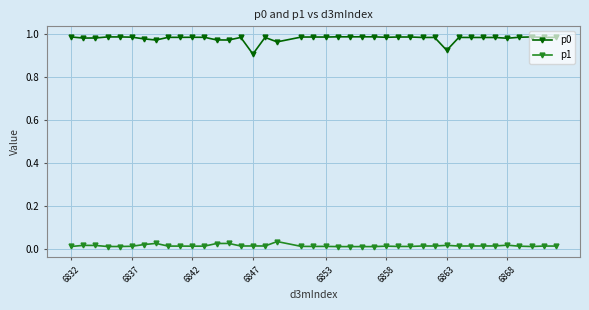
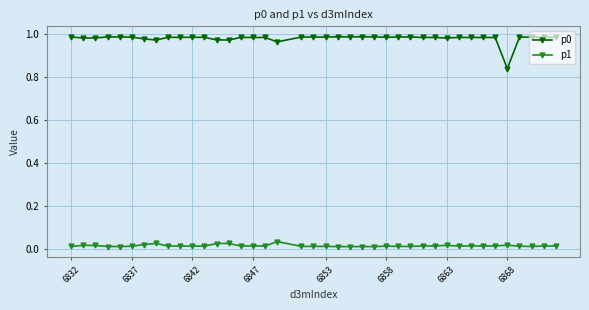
  {
    "p0": {
      "6832": 0.99,
      "6837": 0.99,
      "6842": 0.99,
-     "6847": 0.91,
+     "6847": 0.99,
      "6853": 0.99,
      "6858": 0.99,
-     "6863": 0.93,
-     "6868": 0.98
+     "6863": 0.98,
+     "6868": 0.84
    },
    "p1": {
      "6832": 0.01,
      "6837": 0.01,
      "6842": 0.01,
      "6847": 0.01,
      "6853": 0.01,
      "6858": 0.01,
      "6863": 0.02,
      "6868": 0.02
    }
  }
